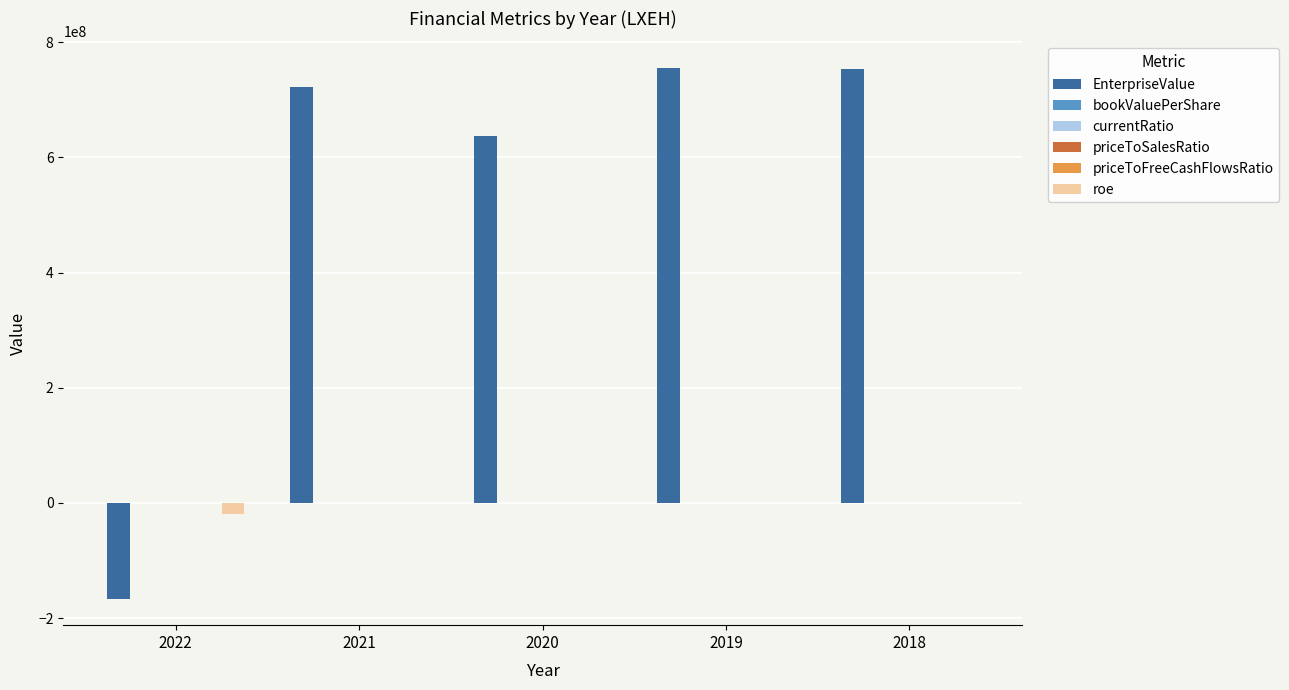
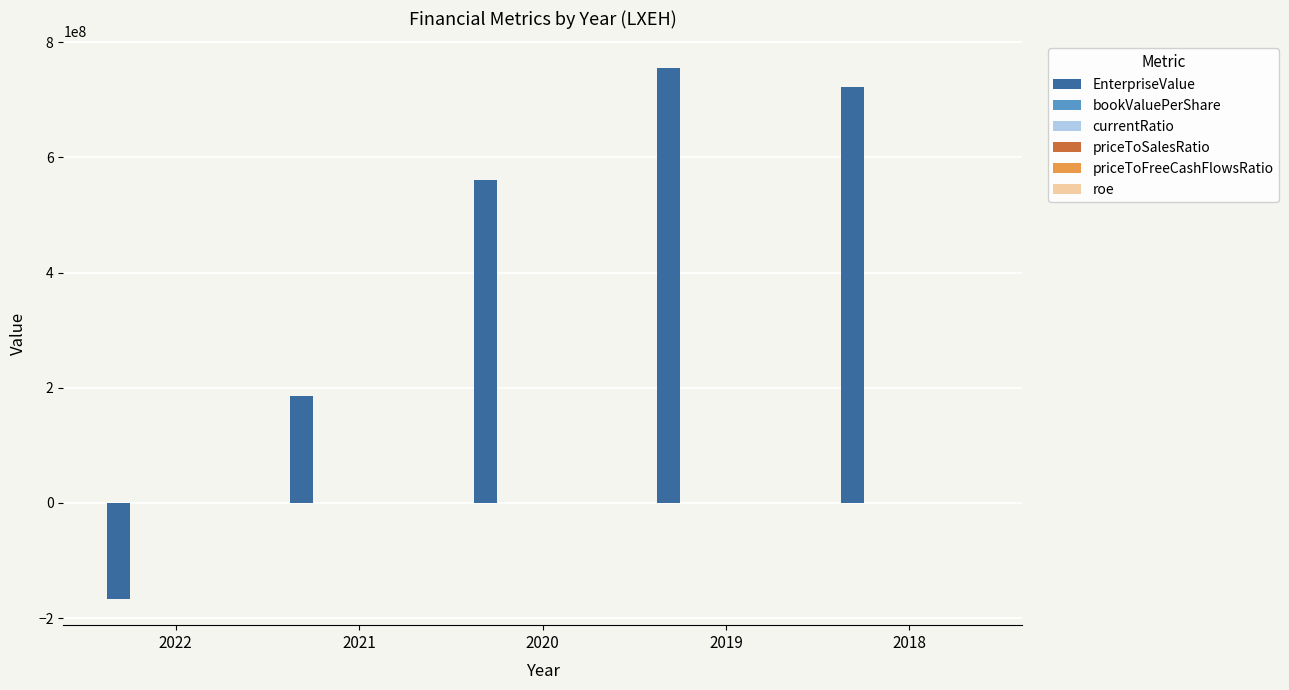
  {
    "EnterpriseValue": {
      "2022": -170000000,
-     "2021": 720000000,
-     "2020": 640000000,
+     "2021": 190000000,
+     "2020": 560000000,
      "2019": 760000000,
-     "2018": 750000000
+     "2018": 720000000
    },
    "bookValuePerShare": {
      "2022": 0
    },
    "roe": {
-     "2022": -20000000
+     "2022": 0
    }
  }
